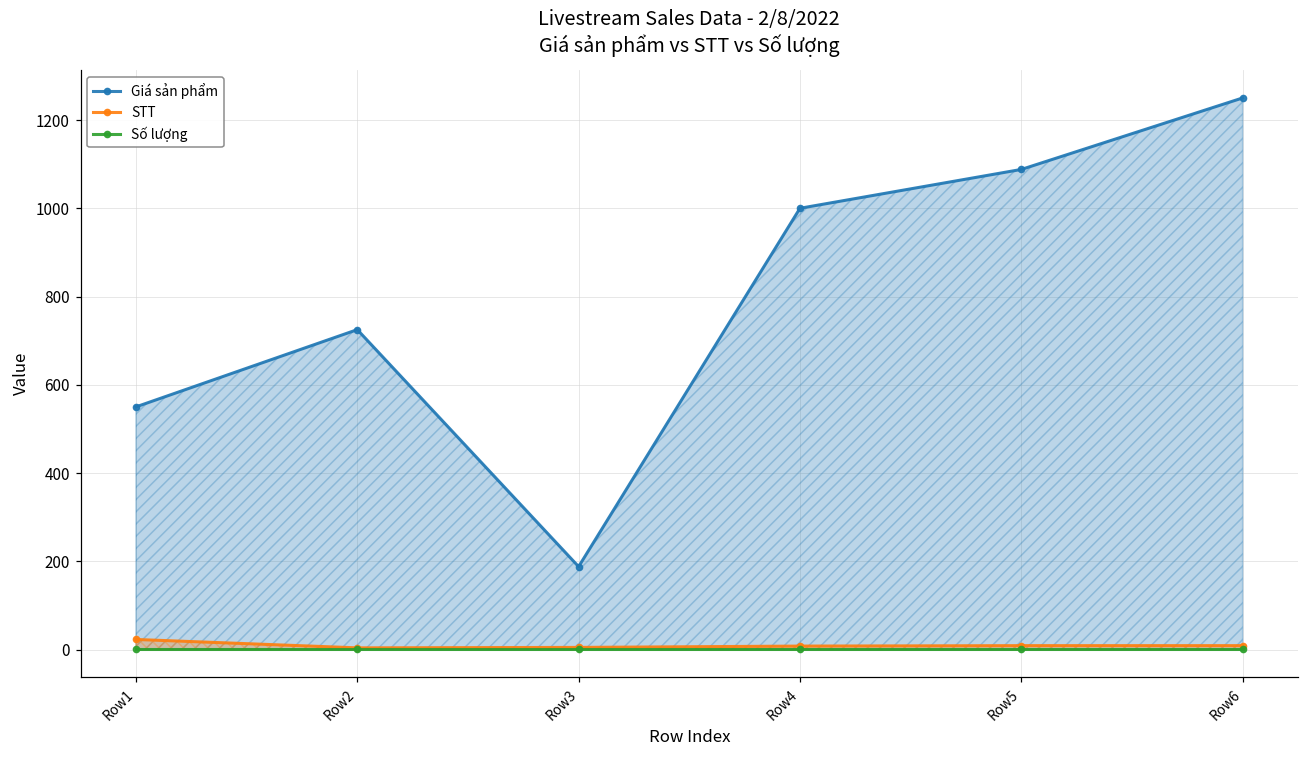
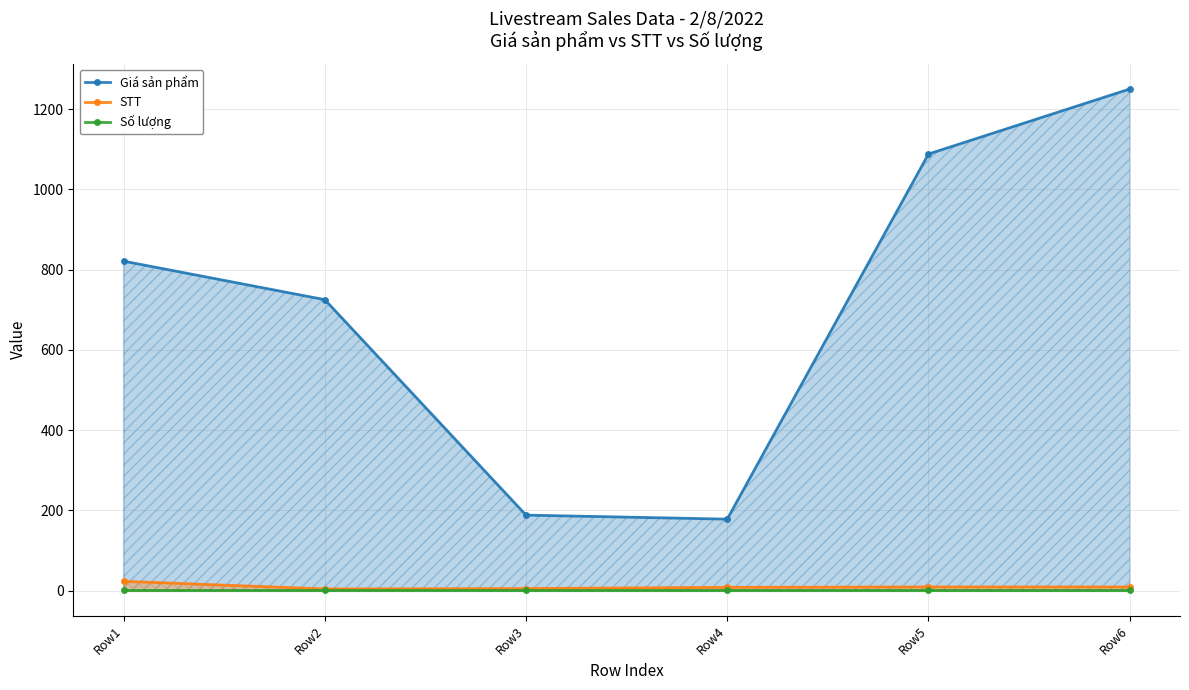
  {
    "Giá sản phẩm": {
-     "Row1": 550,
+     "Row1": 820,
      "Row2": 730,
      "Row3": 190,
-     "Row4": 1000,
+     "Row4": 180,
      "Row5": 1090,
      "Row6": 1250
    },
    "STT": {
      "Row1": 20,
      "Row4": 10,
      "Row5": 10,
      "Row6": 10
    },
    "Số lượng": {
      "Row1": 0,
      "Row4": 0,
      "Row5": 0,
      "Row6": 0
    }
  }
